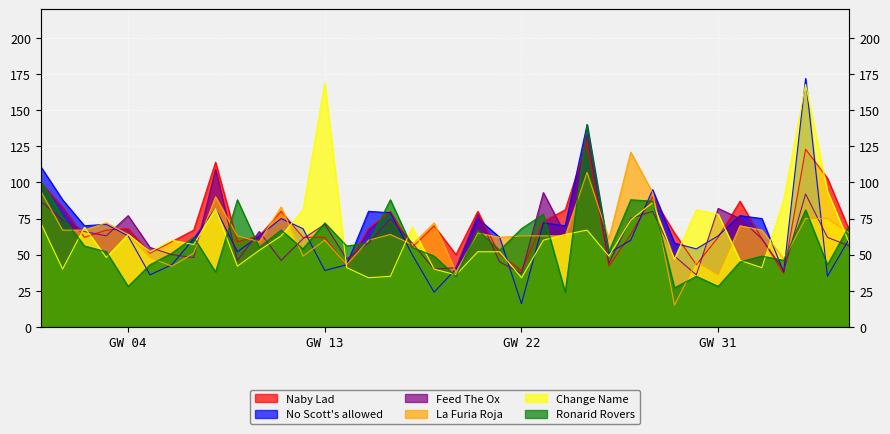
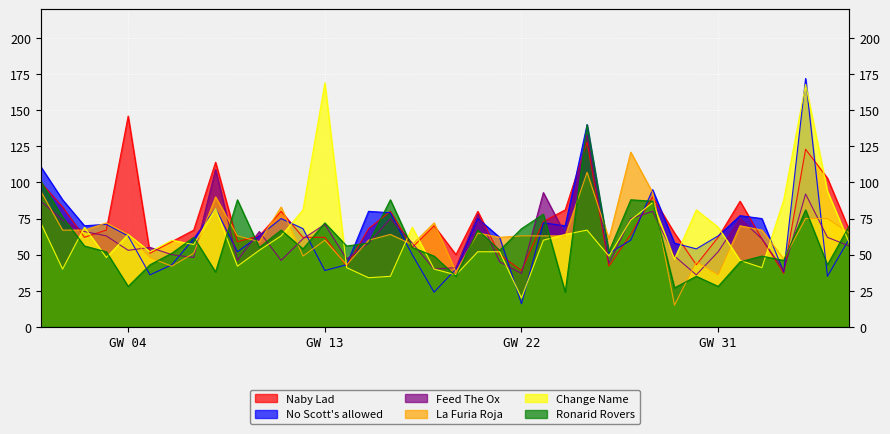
  {
    "Naby Lad": {
-     "GW 04": 68,
+     "GW 04": 146,
      "GW 13": 62,
      "GW 22": 39
    },
    "No Scott's allowed": {
      "GW 13": 39,
      "GW 22": 16
    },
    "Feed The Ox": {
-     "GW 04": 77,
+     "GW 04": 53,
      "GW 22": 37,
-     "GW 31": 82
+     "GW 31": 52
    },
    "La Furia Roja": {
      "GW 13": 60,
      "GW 22": 63,
      "GW 31": 36
    },
    "Change Name": {
      "GW 13": 169,
-     "GW 22": 34,
-     "GW 31": 78
+     "GW 22": 20,
+     "GW 31": 69
    },
    "Ronarid Rovers": {
      "GW 04": 28,
      "GW 22": 68,
      "GW 31": 28
    }
  }
